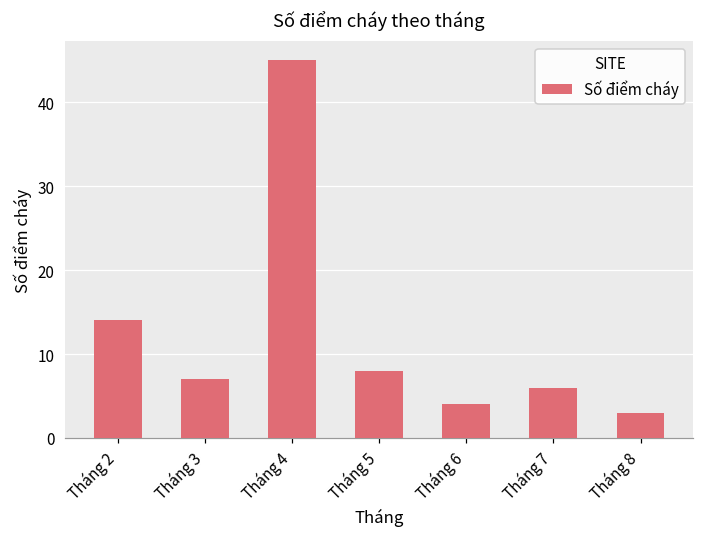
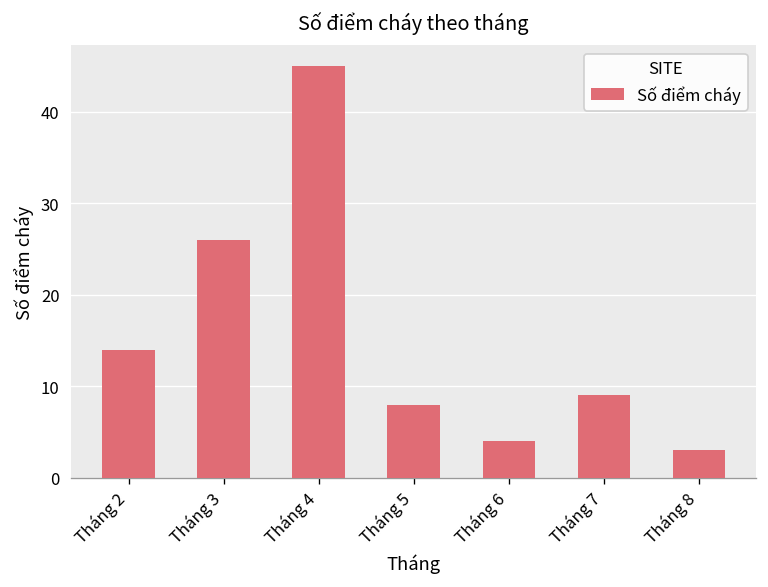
  {
    "Tháng 2": 14,
-   "Tháng 3": 7,
+   "Tháng 3": 26,
    "Tháng 4": 45,
    "Tháng 5": 8,
    "Tháng 6": 4,
-   "Tháng 7": 6,
+   "Tháng 7": 9,
    "Tháng 8": 3
  }
